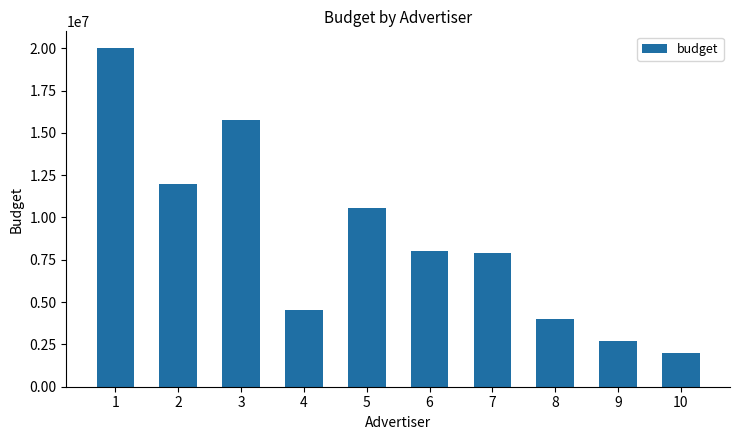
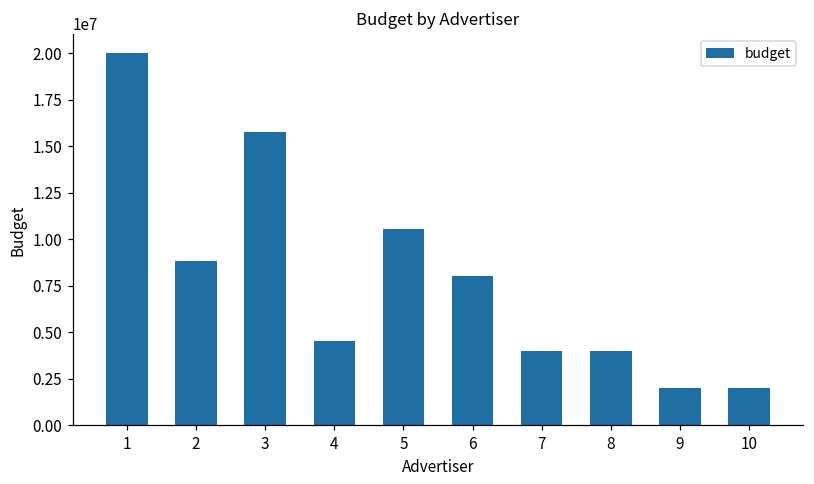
  {
    "1": 20000000,
-   "2": 12000000,
+   "2": 8800000,
    "3": 15800000,
    "4": 4500000,
    "5": 10600000,
    "6": 8000000,
-   "7": 7900000,
+   "7": 4000000,
    "8": 4000000,
-   "9": 2700000,
+   "9": 2000000,
    "10": 2000000
  }
